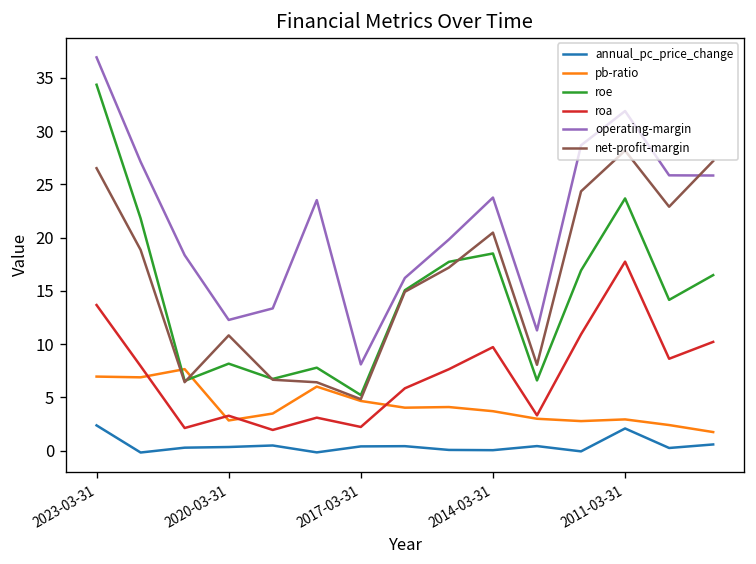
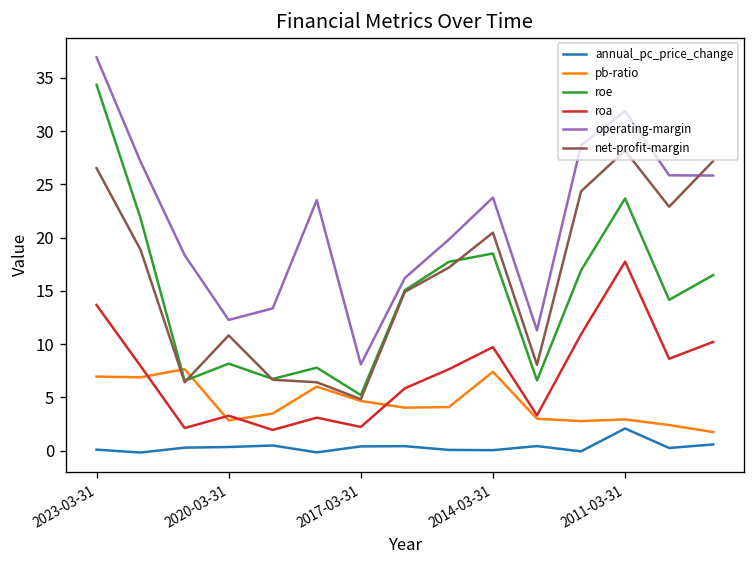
  {
    "annual_pc_price_change": {
-     "2023-03-31": 2,
+     "2023-03-31": 0,
      "2020-03-31": 0,
      "2017-03-31": 0,
      "2014-03-31": 0,
      "2011-03-31": 2
    },
    "pb-ratio": {
      "2023-03-31": 7,
      "2020-03-31": 3,
-     "2014-03-31": 4,
+     "2014-03-31": 7,
      "2011-03-31": 3
    },
    "roe": {
      "2023-03-31": 34,
      "2020-03-31": 8,
      "2017-03-31": 5,
      "2014-03-31": 19,
      "2011-03-31": 24
    },
    "roa": {
      "2023-03-31": 14,
      "2020-03-31": 3,
      "2017-03-31": 2,
      "2014-03-31": 10,
      "2011-03-31": 18
    },
    "operating-margin": {
      "2023-03-31": 37,
      "2020-03-31": 12,
      "2017-03-31": 8,
      "2014-03-31": 24
    },
    "net-profit-margin": {
      "2023-03-31": 27,
      "2020-03-31": 11,
      "2014-03-31": 20
    }
  }
